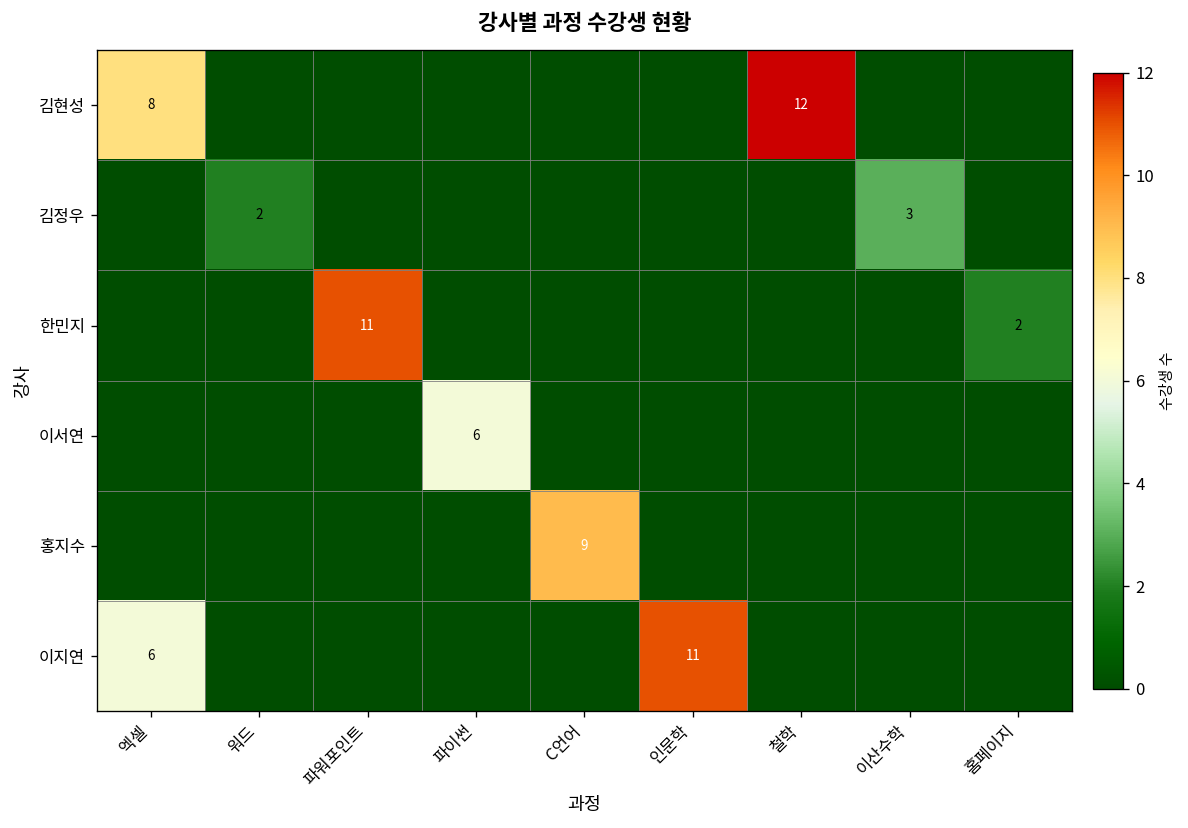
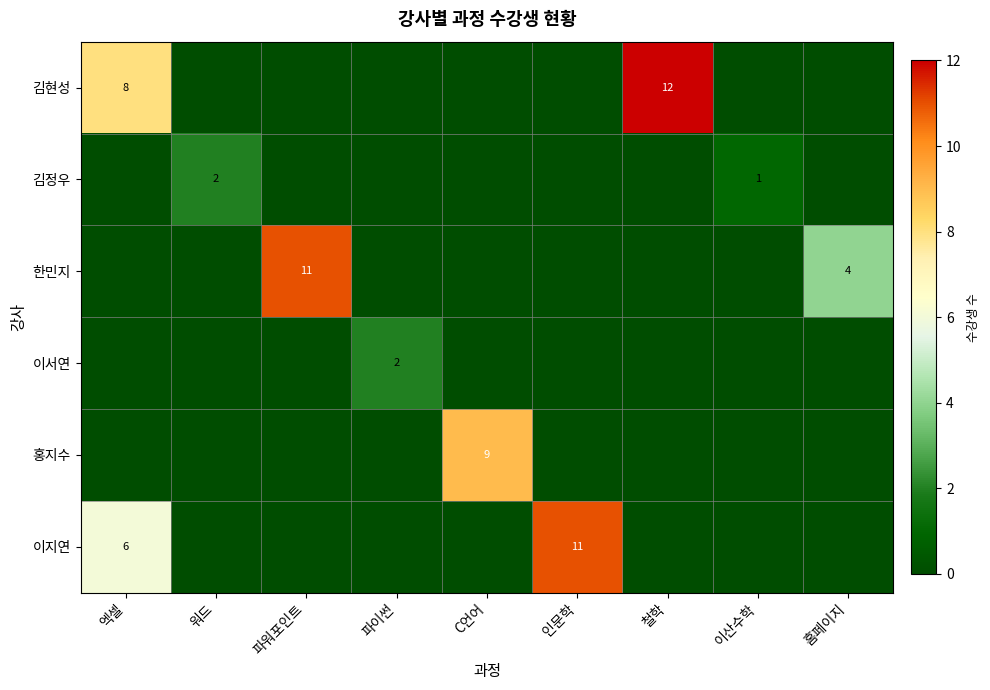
  {
    "김현성": {
      "엑셀": 8,
      "철학": 12
    },
    "김정우": {
      "워드": 2,
-     "이산수학": 3
+     "이산수학": 1
    },
    "한민지": {
      "파워포인트": 11,
-     "홈페이지": 2
+     "홈페이지": 4
    },
    "이서연": {
-     "파이썬": 6
+     "파이썬": 2
    },
    "홍지수": {
      "C언어": 9
    },
    "이지연": {
      "엑셀": 6,
      "인문학": 11
    }
  }
